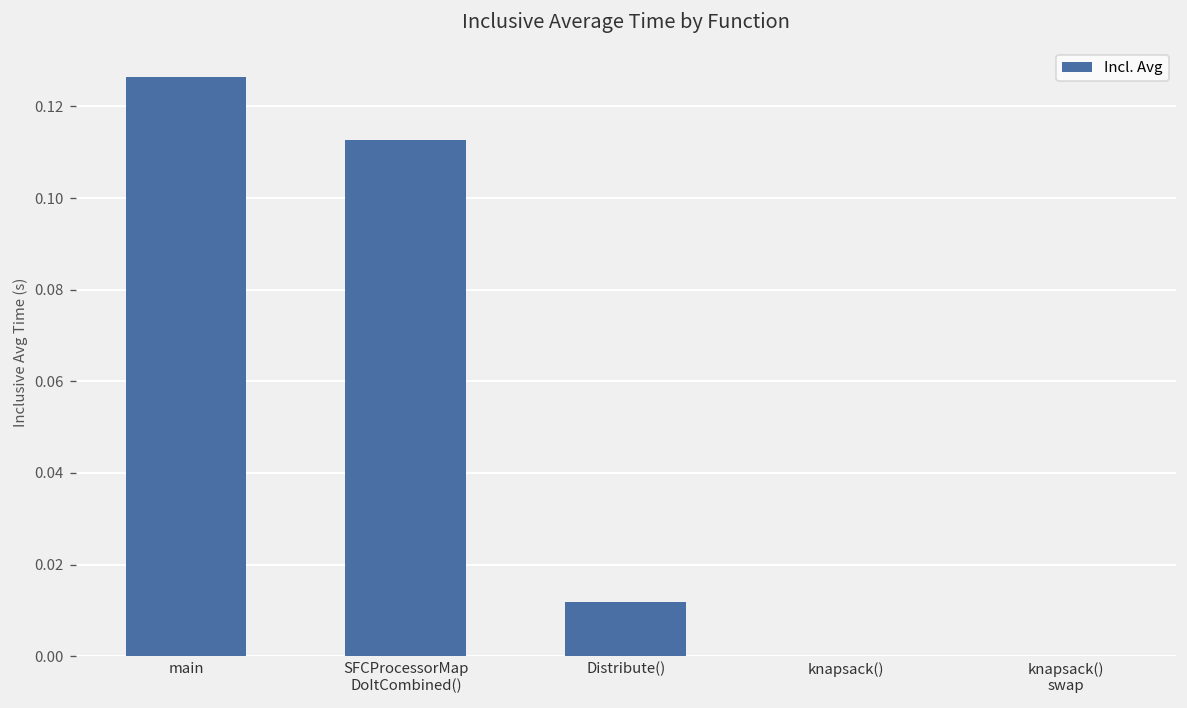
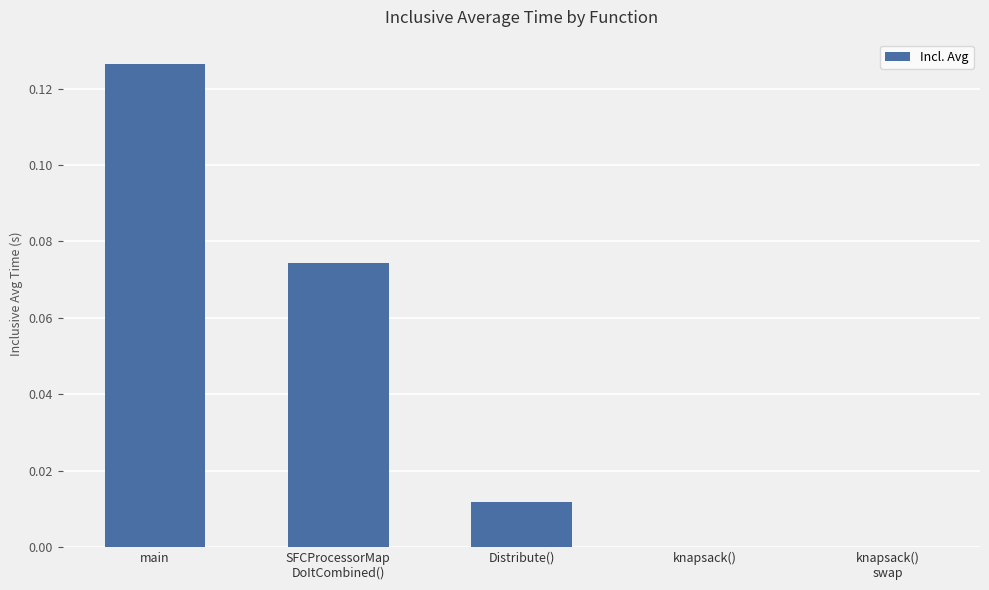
  {
    "main": 0.127,
-   "SFCProcessorMap DoItCombined()": 0.113,
+   "SFCProcessorMap DoItCombined()": 0.074,
    "Distribute()": 0.012
  }
